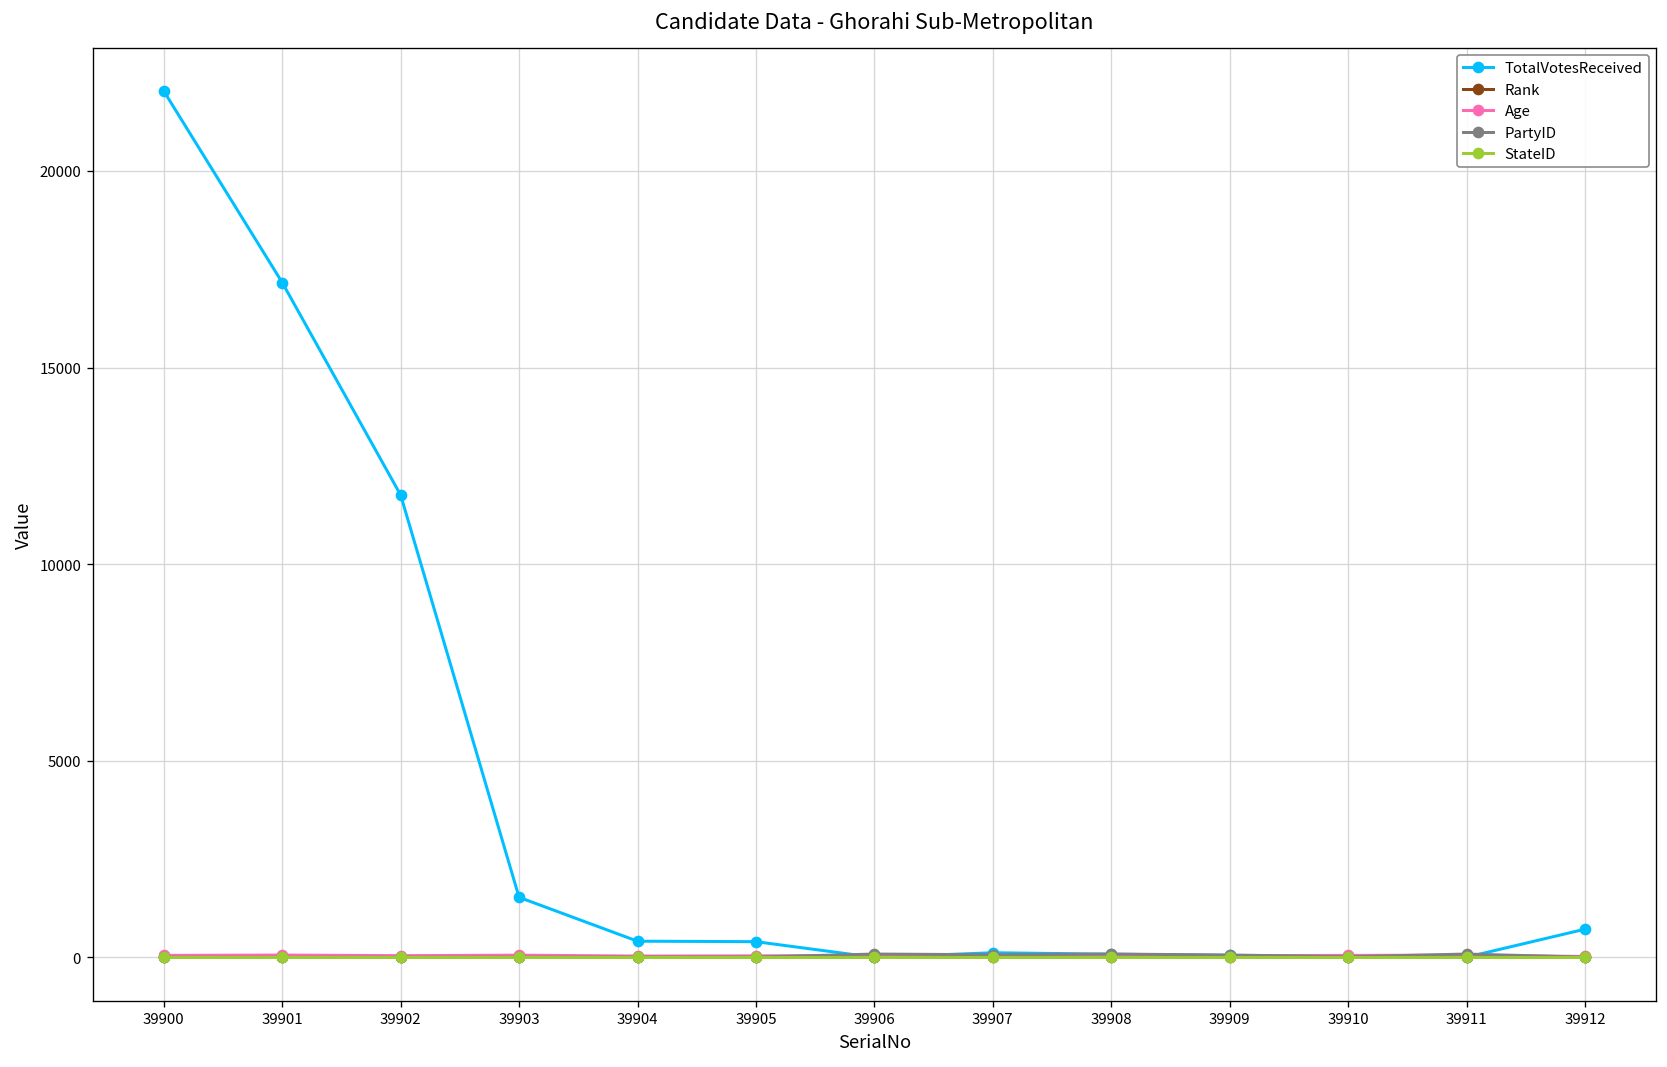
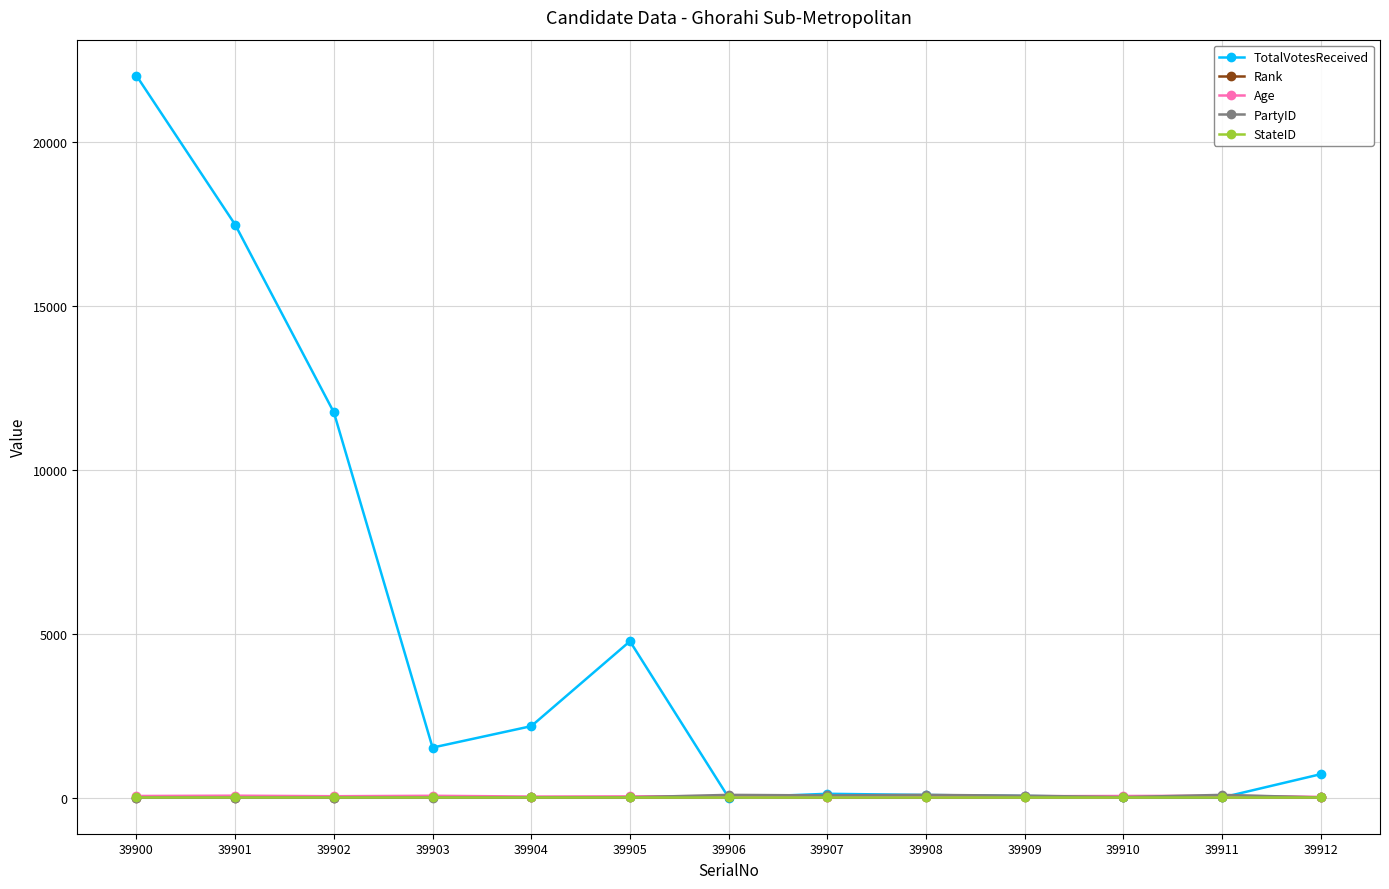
  {
    "TotalVotesReceived": {
      "39900": 22000,
-     "39901": 17200,
+     "39901": 17500,
      "39902": 11800,
      "39903": 1500,
-     "39904": 400,
-     "39905": 400,
+     "39904": 2200,
+     "39905": 4800,
      "39912": 700
    }
  }
